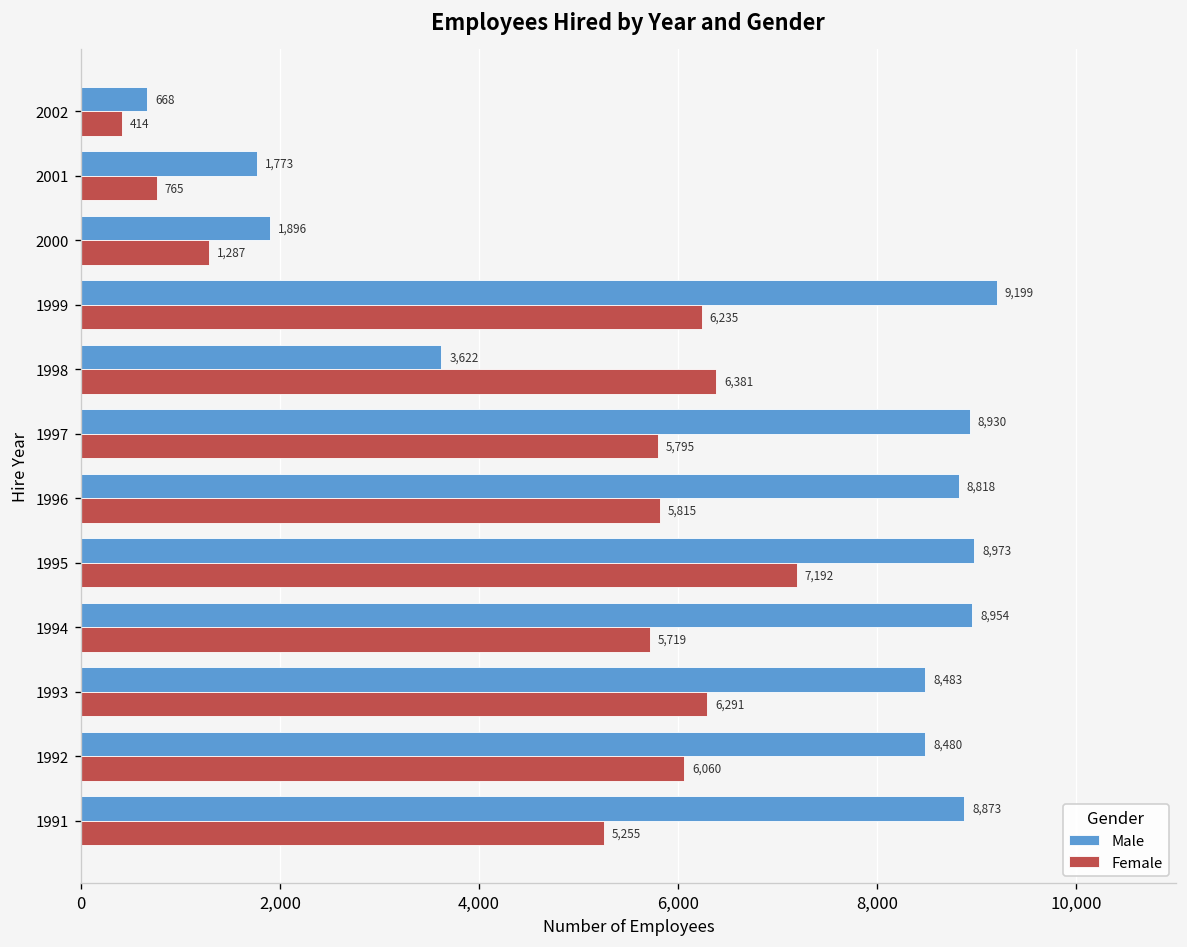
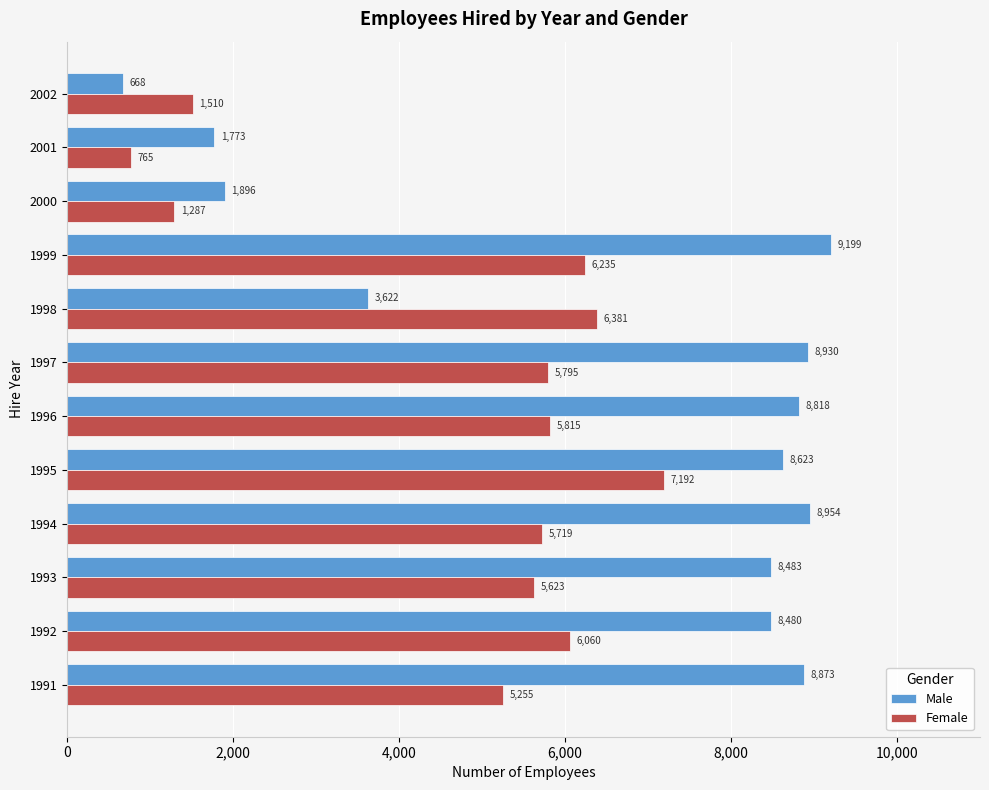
  {
    "Male": {
      "2002": "668",
      "2001": "1,773",
      "2000": "1,896",
      "1999": "9,199",
      "1998": "3,622",
      "1997": "8,930",
      "1996": "8,818",
-     "1995": "8,973",
+     "1995": "8,623",
      "1994": "8,954",
      "1993": "8,483",
      "1992": "8,480",
      "1991": "8,873"
    },
    "Female": {
-     "2002": "414",
+     "2002": "1,510",
      "2001": "765",
      "2000": "1,287",
      "1999": "6,235",
      "1998": "6,381",
      "1997": "5,795",
      "1996": "5,815",
      "1995": "7,192",
      "1994": "5,719",
-     "1993": "6,291",
+     "1993": "5,623",
      "1992": "6,060",
      "1991": "5,255"
    }
  }
